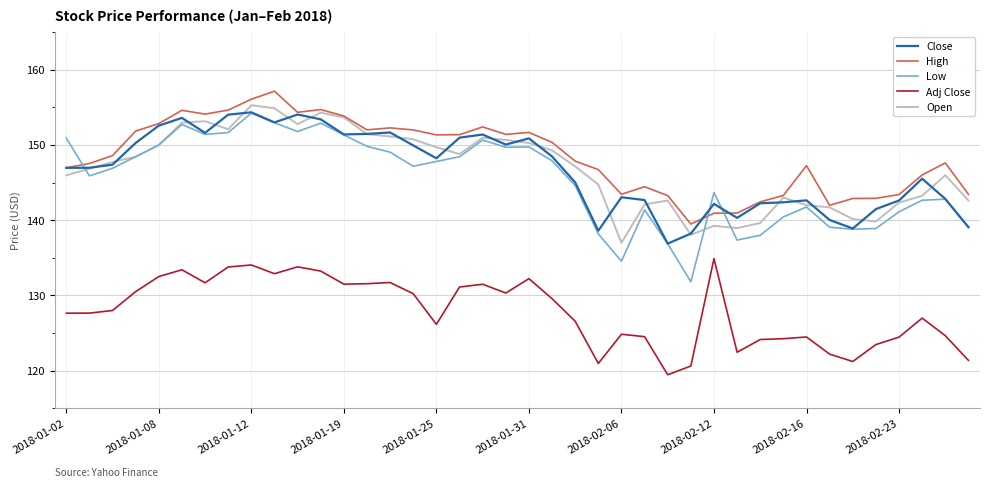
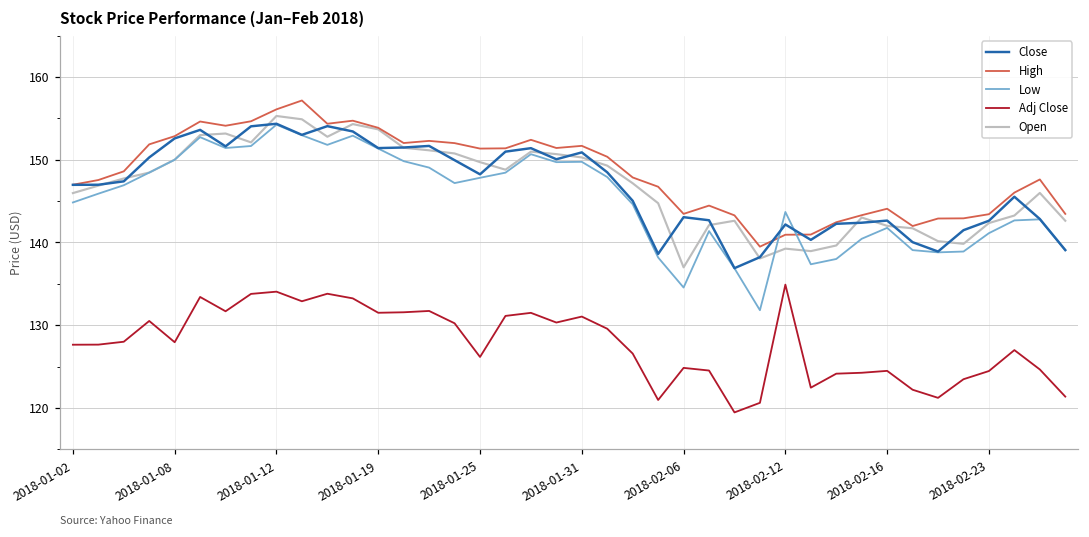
  {
    "Close": {
      "2018-01-25": 148,
      "2018-01-31": 151,
      "2018-02-06": 143,
      "2018-02-12": 142,
      "2018-02-16": 143
    },
    "High": {
      "2018-01-12": 156,
      "2018-01-25": 151,
      "2018-01-31": 152,
      "2018-02-06": 143,
      "2018-02-12": 141,
-     "2018-02-16": 147,
+     "2018-02-16": 144,
      "2018-02-23": 143
    },
    "Low": {
-     "2018-01-02": 151,
+     "2018-01-02": 145,
      "2018-01-25": 148,
      "2018-01-31": 150,
      "2018-02-06": 135,
      "2018-02-12": 144,
      "2018-02-23": 141
    },
    "Adj Close": {
      "2018-01-02": 128,
-     "2018-01-08": 133,
+     "2018-01-08": 128,
      "2018-01-12": 134,
      "2018-01-19": 132,
      "2018-01-25": 126,
-     "2018-01-31": 132,
+     "2018-01-31": 131,
      "2018-02-06": 125,
      "2018-02-12": 135,
      "2018-02-16": 124,
      "2018-02-23": 124
    },
    "Open": {
      "2018-01-02": 146,
      "2018-01-12": 155,
      "2018-01-25": 150,
      "2018-01-31": 150,
      "2018-02-06": 137,
      "2018-02-12": 139
    }
  }
